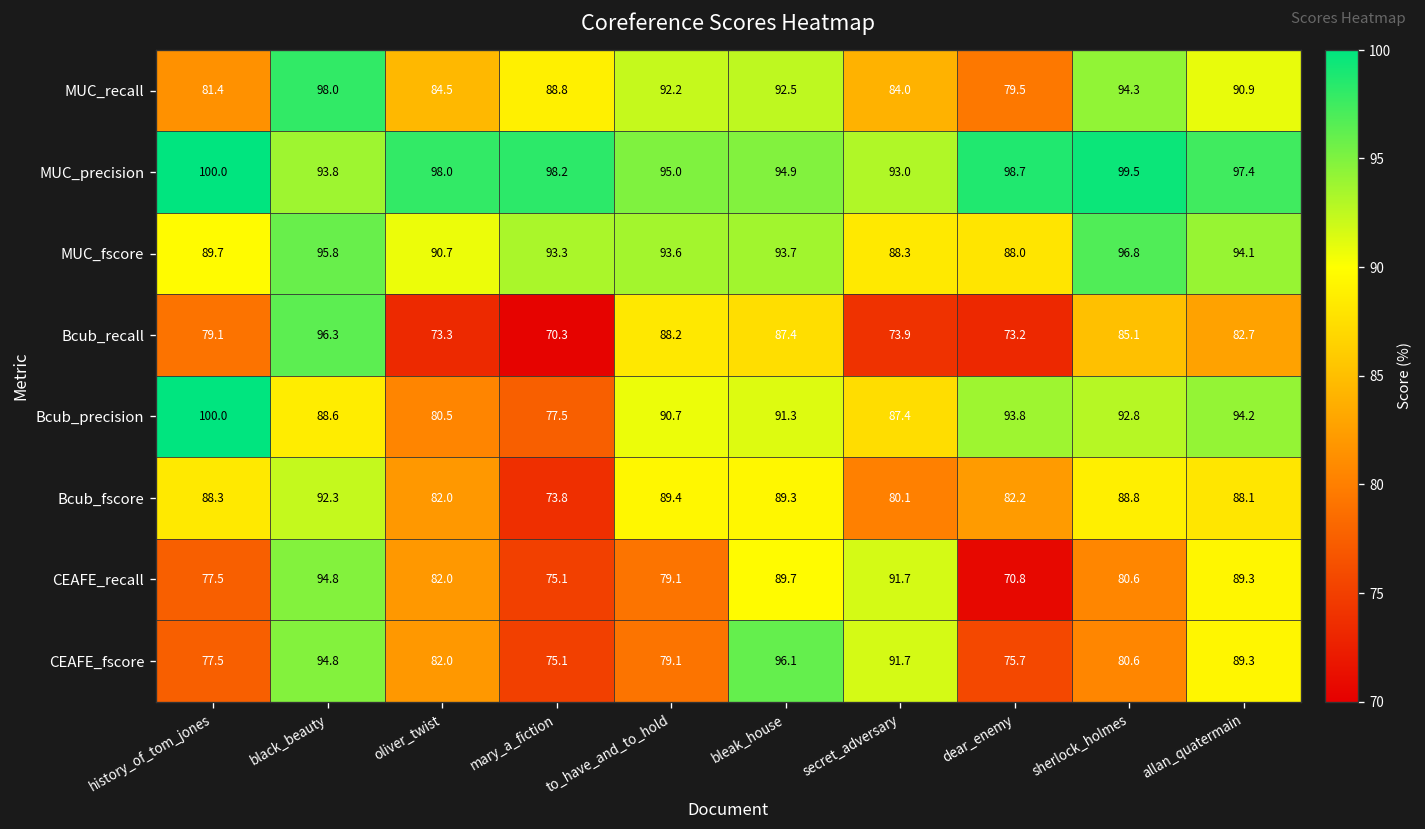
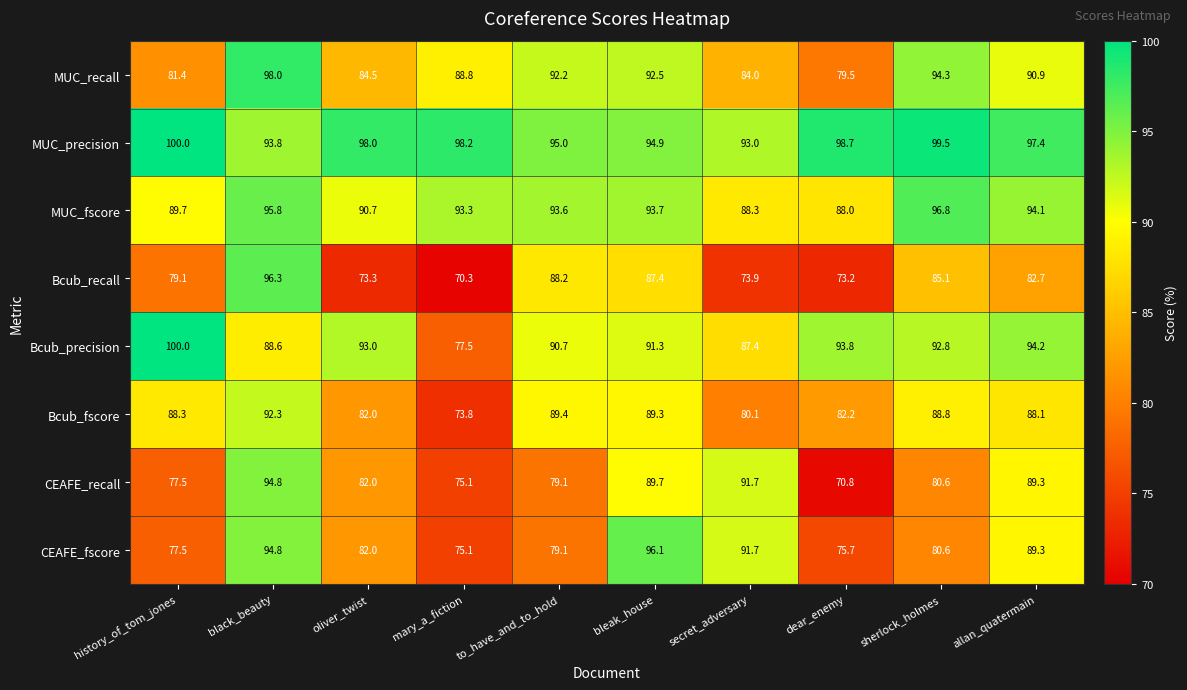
  {
    "MUC_recall": {
      "history_of_tom_jones": 81.4,
      "black_beauty": 98.0,
      "oliver_twist": 84.5,
      "mary_a_fiction": 88.8,
      "to_have_and_to_hold": 92.2,
      "bleak_house": 92.5,
      "secret_adversary": 84.0,
      "dear_enemy": 79.5,
      "sherlock_holmes": 94.3,
      "allan_quatermain": 90.9
    },
    "MUC_precision": {
      "history_of_tom_jones": 100.0,
      "black_beauty": 93.8,
      "oliver_twist": 98.0,
      "mary_a_fiction": 98.2,
      "to_have_and_to_hold": 95.0,
      "bleak_house": 94.9,
      "secret_adversary": 93.0,
      "dear_enemy": 98.7,
      "sherlock_holmes": 99.5,
      "allan_quatermain": 97.4
    },
    "MUC_fscore": {
      "history_of_tom_jones": 89.7,
      "black_beauty": 95.8,
      "oliver_twist": 90.7,
      "mary_a_fiction": 93.3,
      "to_have_and_to_hold": 93.6,
      "bleak_house": 93.7,
      "secret_adversary": 88.3,
      "dear_enemy": 88.0,
      "sherlock_holmes": 96.8,
      "allan_quatermain": 94.1
    },
    "Bcub_recall": {
      "history_of_tom_jones": 79.1,
      "black_beauty": 96.3,
      "oliver_twist": 73.3,
      "mary_a_fiction": 70.3,
      "to_have_and_to_hold": 88.2,
      "bleak_house": 87.4,
      "secret_adversary": 73.9,
      "dear_enemy": 73.2,
      "sherlock_holmes": 85.1,
      "allan_quatermain": 82.7
    },
    "Bcub_precision": {
      "history_of_tom_jones": 100.0,
      "black_beauty": 88.6,
-     "oliver_twist": 80.5,
+     "oliver_twist": 93.0,
      "mary_a_fiction": 77.5,
      "to_have_and_to_hold": 90.7,
      "bleak_house": 91.3,
      "secret_adversary": 87.4,
      "dear_enemy": 93.8,
      "sherlock_holmes": 92.8,
      "allan_quatermain": 94.2
    },
    "Bcub_fscore": {
      "history_of_tom_jones": 88.3,
      "black_beauty": 92.3,
      "oliver_twist": 82.0,
      "mary_a_fiction": 73.8,
      "to_have_and_to_hold": 89.4,
      "bleak_house": 89.3,
      "secret_adversary": 80.1,
      "dear_enemy": 82.2,
      "sherlock_holmes": 88.8,
      "allan_quatermain": 88.1
    },
    "CEAFE_recall": {
      "history_of_tom_jones": 77.5,
      "black_beauty": 94.8,
      "oliver_twist": 82.0,
      "mary_a_fiction": 75.1,
      "to_have_and_to_hold": 79.1,
      "bleak_house": 89.7,
      "secret_adversary": 91.7,
      "dear_enemy": 70.8,
      "sherlock_holmes": 80.6,
      "allan_quatermain": 89.3
    },
    "CEAFE_fscore": {
      "history_of_tom_jones": 77.5,
      "black_beauty": 94.8,
      "oliver_twist": 82.0,
      "mary_a_fiction": 75.1,
      "to_have_and_to_hold": 79.1,
      "bleak_house": 96.1,
      "secret_adversary": 91.7,
      "dear_enemy": 75.7,
      "sherlock_holmes": 80.6,
      "allan_quatermain": 89.3
    }
  }
